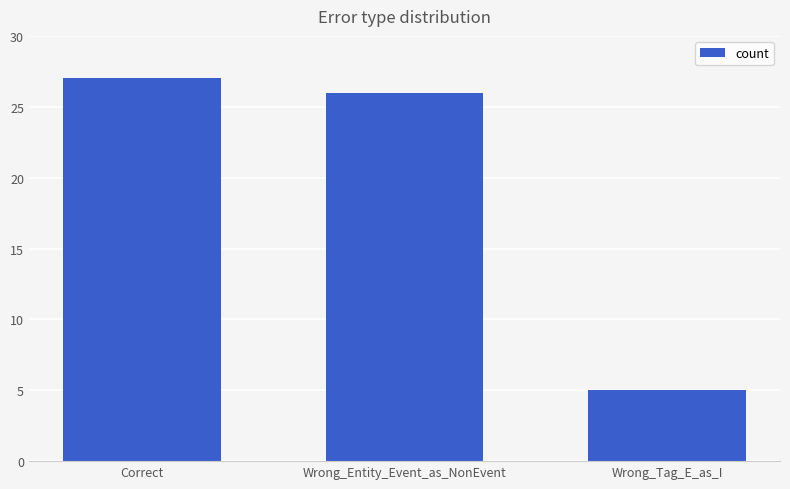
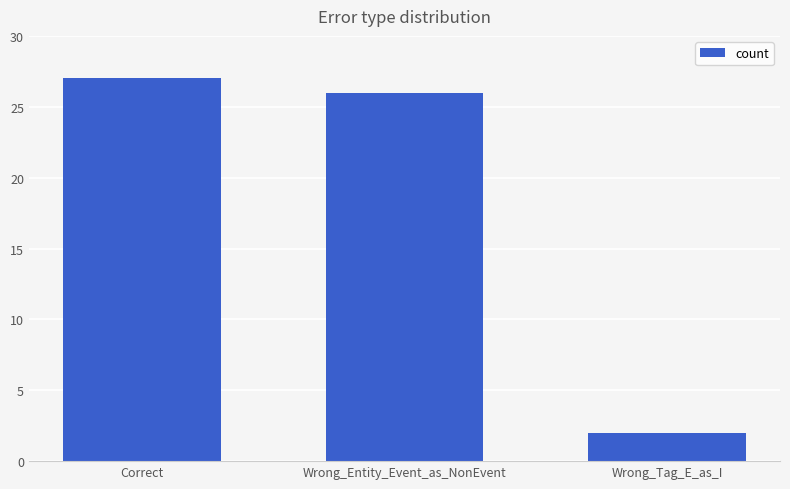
  {
    "Correct": 27,
    "Wrong_Entity_Event_as_NonEvent": 26,
-   "Wrong_Tag_E_as_I": 5
+   "Wrong_Tag_E_as_I": 2
  }
